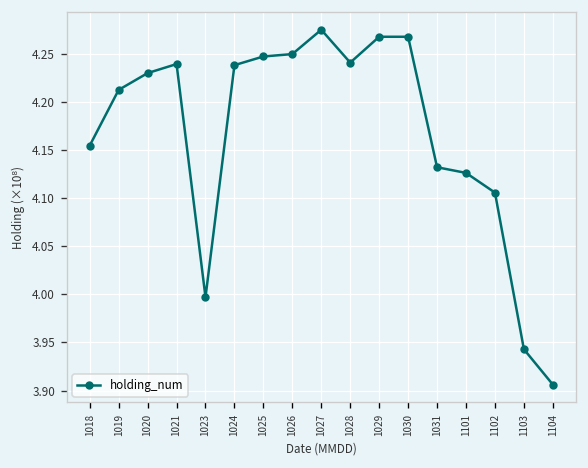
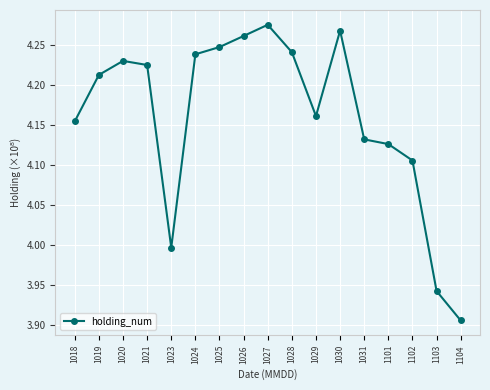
  {
    "1018": 4.15,
    "1019": 4.21,
    "1020": 4.23,
-   "1021": 4.24,
+   "1021": 4.23,
    "1023": 4.00,
    "1024": 4.24,
    "1025": 4.25,
-   "1026": 4.25,
+   "1026": 4.26,
    "1027": 4.28,
    "1028": 4.24,
-   "1029": 4.27,
+   "1029": 4.16,
    "1030": 4.27,
    "1031": 4.13,
    "1101": 4.13,
    "1102": 4.11,
    "1103": 3.94,
    "1104": 3.91
  }
